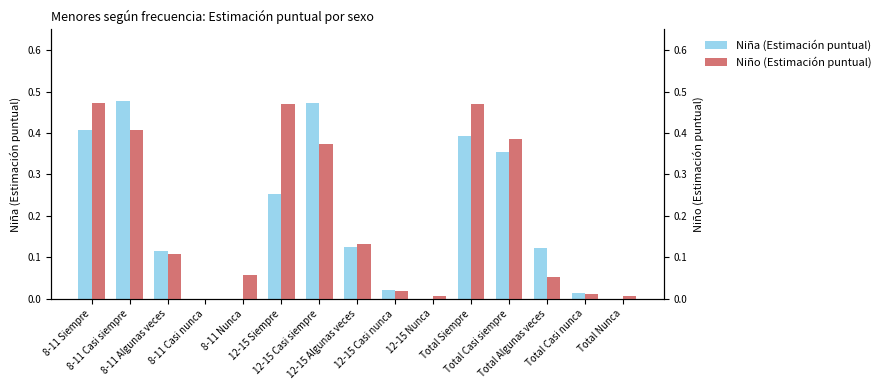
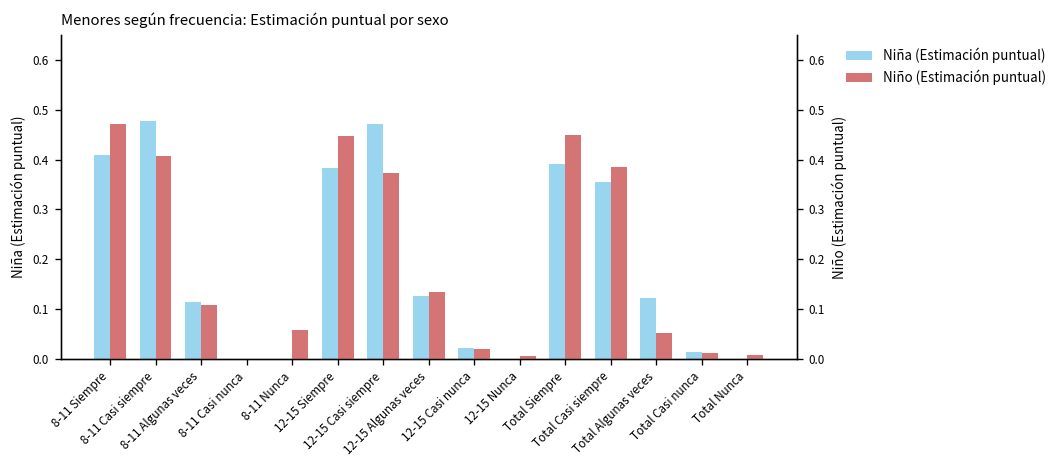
  {
    "Niña (Estimación puntual)": {
      "8-11 Siempre": 0.41,
      "8-11 Casi siempre": 0.48,
      "8-11 Algunas veces": 0.11,
      "8-11 Casi nunca": 0.00,
      "8-11 Nunca": 0.00,
-     "12-15 Siempre": 0.25,
+     "12-15 Siempre": 0.38,
      "12-15 Casi siempre": 0.47,
      "12-15 Algunas veces": 0.13,
      "12-15 Casi nunca": 0.02,
      "12-15 Nunca": 0.00,
      "Total Siempre": 0.39,
      "Total Casi siempre": 0.35,
      "Total Algunas veces": 0.12,
      "Total Casi nunca": 0.01,
      "Total Nunca": 0.00
    },
    "Niño (Estimación puntual)": {
      "8-11 Siempre": 0.47,
      "8-11 Casi siempre": 0.41,
      "8-11 Algunas veces": 0.11,
      "8-11 Casi nunca": 0.00,
      "8-11 Nunca": 0.06,
-     "12-15 Siempre": 0.47,
+     "12-15 Siempre": 0.45,
      "12-15 Casi siempre": 0.37,
      "12-15 Algunas veces": 0.13,
      "12-15 Casi nunca": 0.02,
-     "Total Siempre": 0.47,
+     "Total Siempre": 0.45,
      "Total Casi siempre": 0.39,
      "Total Algunas veces": 0.05,
      "Total Casi nunca": 0.01,
      "Total Nunca": 0.01
    }
  }
